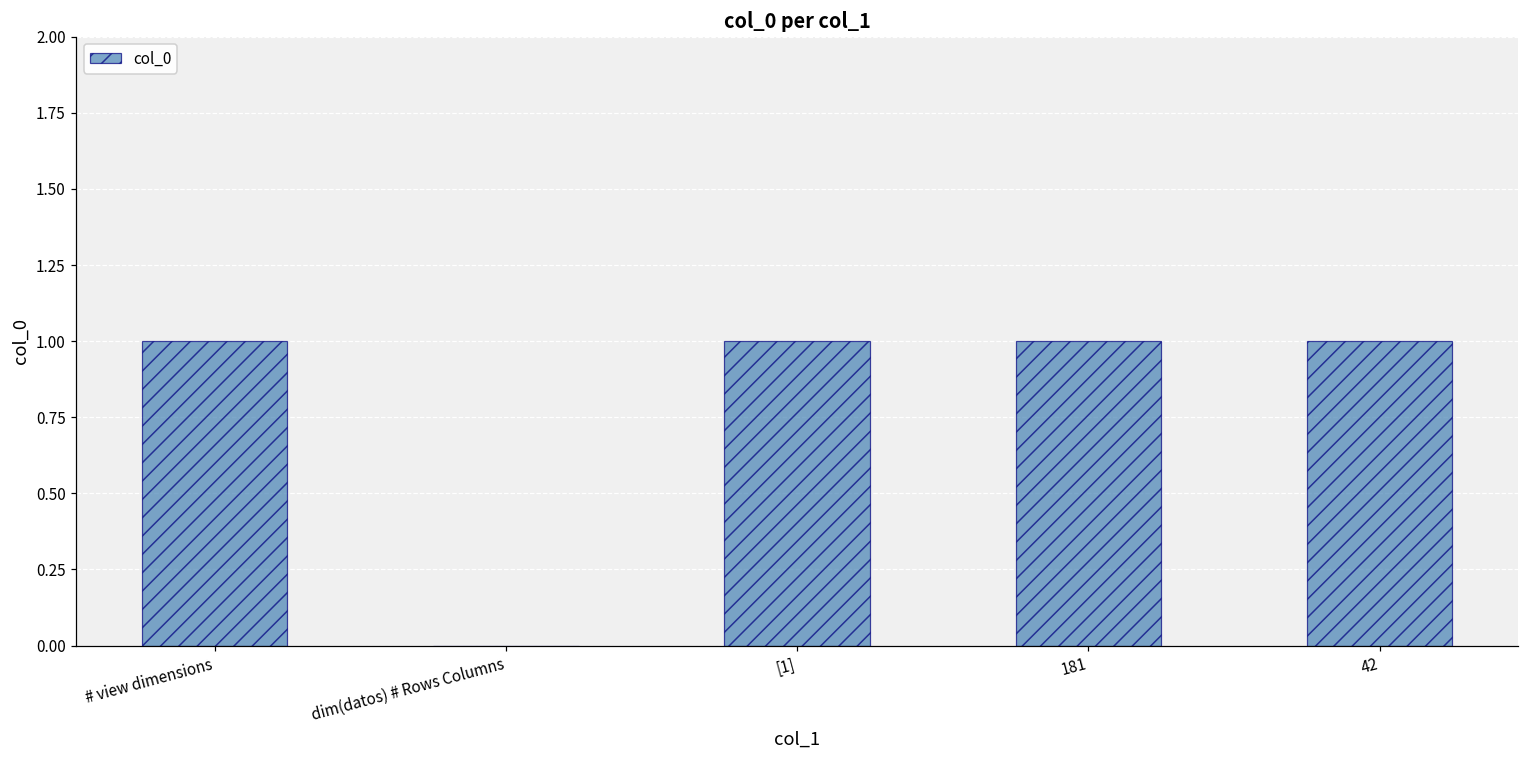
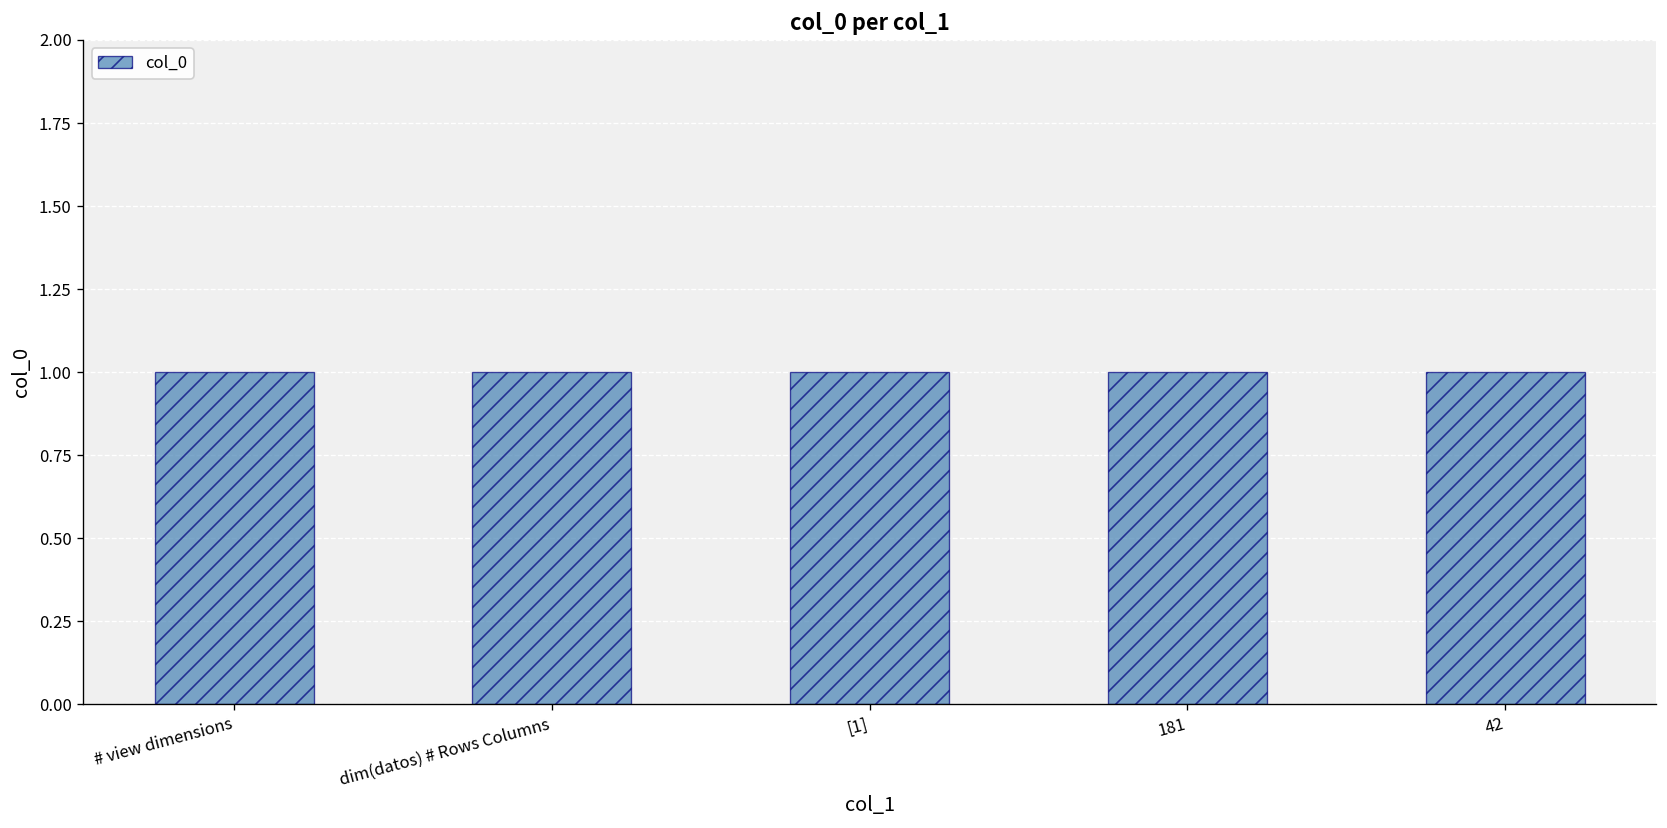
  {
    "# view dimensions": 1,
-   "dim(datos) # Rows Columns": 0,
+   "dim(datos) # Rows Columns": 1,
    "[1]": 1,
    "181": 1,
    "42": 1
  }
